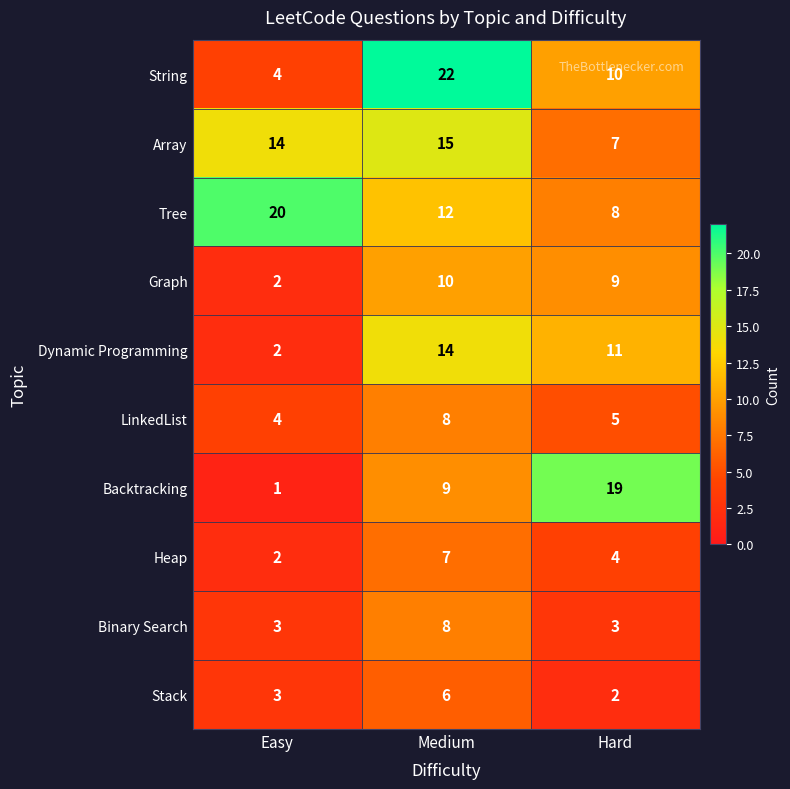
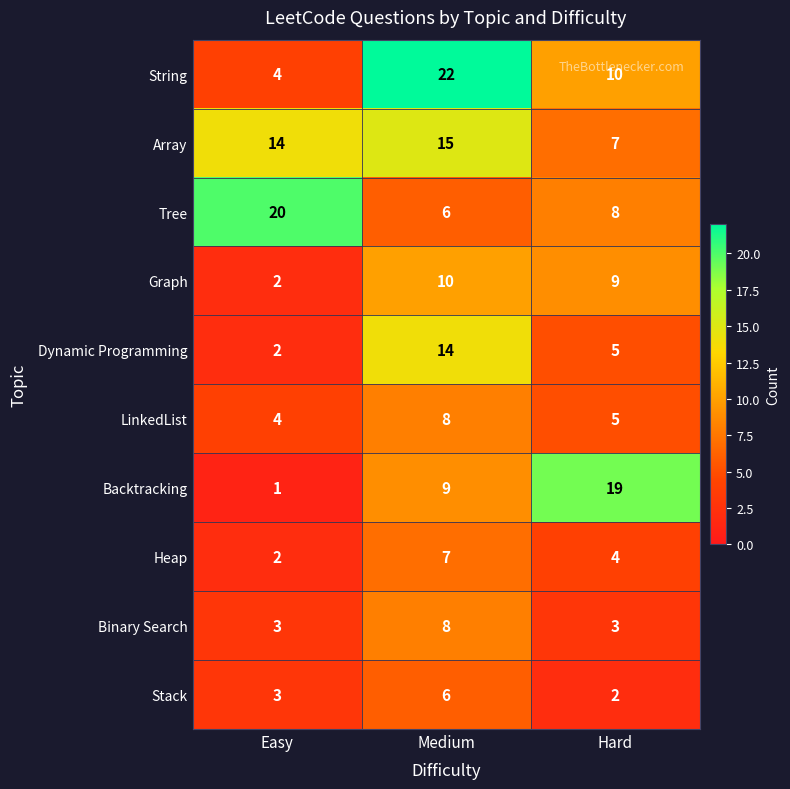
  {
    "String": {
      "Easy": 4,
      "Medium": 22
    },
    "Array": {
      "Easy": 14,
      "Medium": 15,
      "Hard": 7
    },
    "Tree": {
      "Easy": 20,
-     "Medium": 12,
+     "Medium": 6,
      "Hard": 8
    },
    "Graph": {
      "Easy": 2,
      "Medium": 10,
      "Hard": 9
    },
    "Dynamic Programming": {
      "Easy": 2,
      "Medium": 14,
-     "Hard": 11
+     "Hard": 5
    },
    "LinkedList": {
      "Easy": 4,
      "Medium": 8,
      "Hard": 5
    },
    "Backtracking": {
      "Easy": 1,
      "Medium": 9,
      "Hard": 19
    },
    "Heap": {
      "Easy": 2,
      "Medium": 7,
      "Hard": 4
    },
    "Binary Search": {
      "Easy": 3,
      "Medium": 8,
      "Hard": 3
    },
    "Stack": {
      "Easy": 3,
      "Medium": 6,
      "Hard": 2
    }
  }
